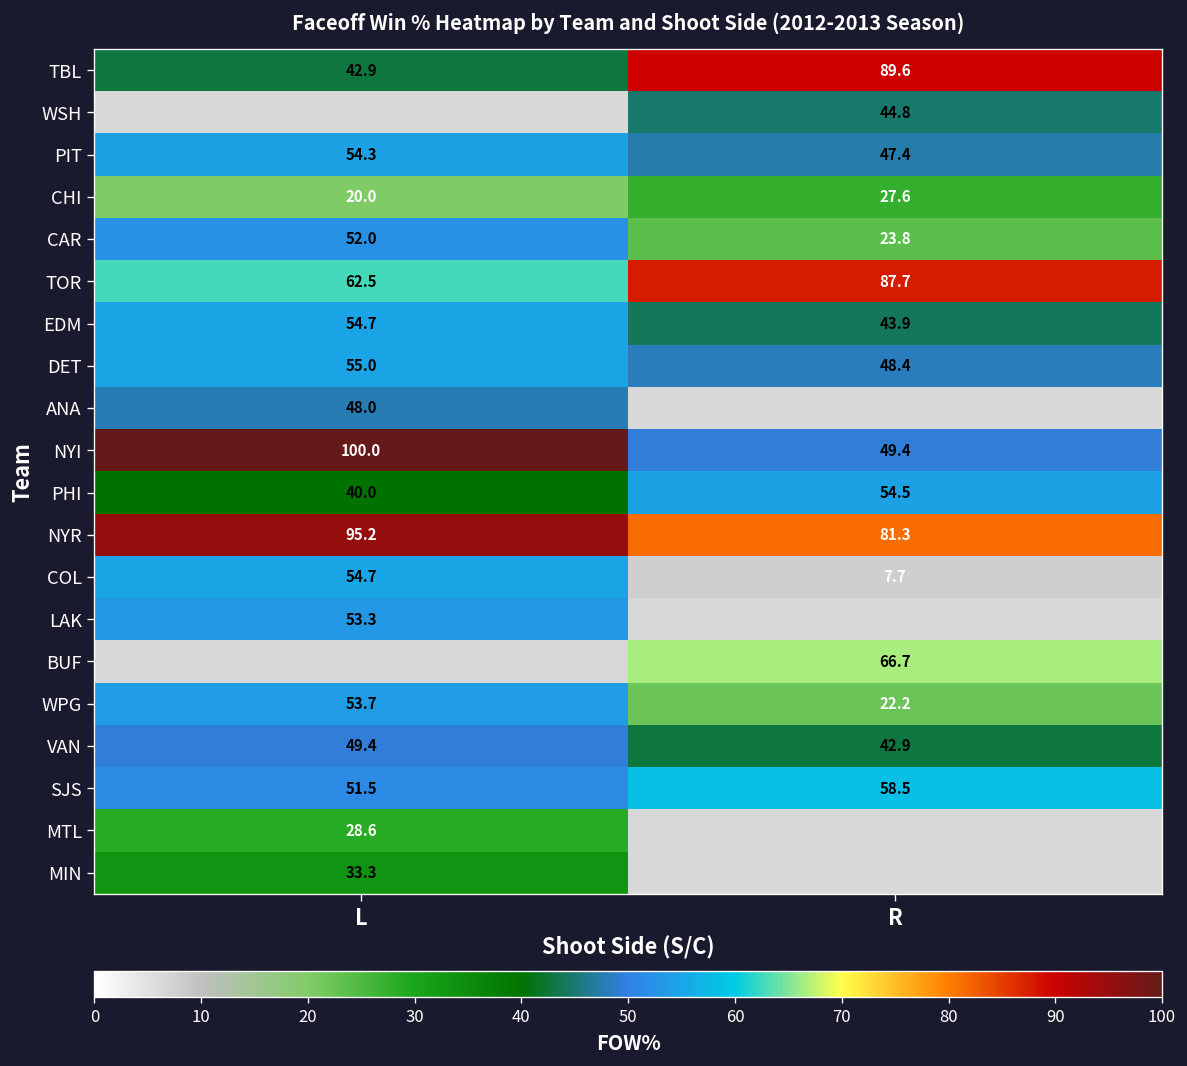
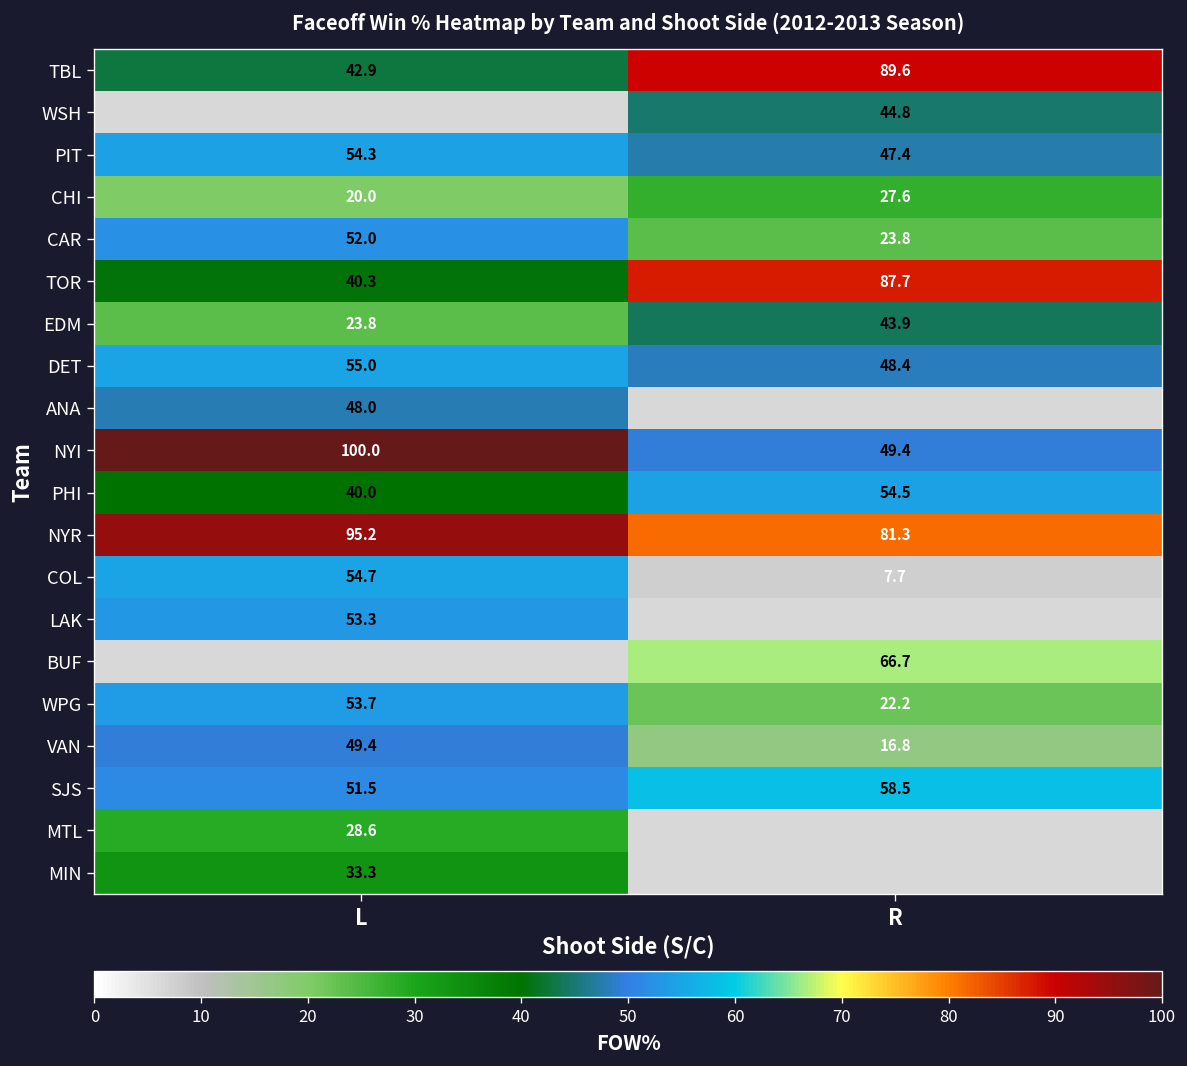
  {
    "TBL": {
      "L": 42.9,
      "R": 89.6
    },
    "WSH": {
      "R": 44.8
    },
    "PIT": {
      "L": 54.3,
      "R": 47.4
    },
    "CHI": {
      "L": 20.0,
      "R": 27.6
    },
    "CAR": {
      "L": 52.0,
      "R": 23.8
    },
    "TOR": {
-     "L": 62.5,
+     "L": 40.3,
      "R": 87.7
    },
    "EDM": {
-     "L": 54.7,
+     "L": 23.8,
      "R": 43.9
    },
    "DET": {
      "L": 55.0,
      "R": 48.4
    },
    "ANA": {
      "L": 48.0
    },
    "NYI": {
      "L": 100.0,
      "R": 49.4
    },
    "PHI": {
      "L": 40.0,
      "R": 54.5
    },
    "NYR": {
      "L": 95.2,
      "R": 81.3
    },
    "COL": {
      "L": 54.7,
      "R": 7.7
    },
    "LAK": {
      "L": 53.3
    },
    "BUF": {
      "R": 66.7
    },
    "WPG": {
      "L": 53.7,
      "R": 22.2
    },
    "VAN": {
      "L": 49.4,
-     "R": 42.9
+     "R": 16.8
    },
    "SJS": {
      "L": 51.5,
      "R": 58.5
    },
    "MTL": {
      "L": 28.6
    },
    "MIN": {
      "L": 33.3
    }
  }
